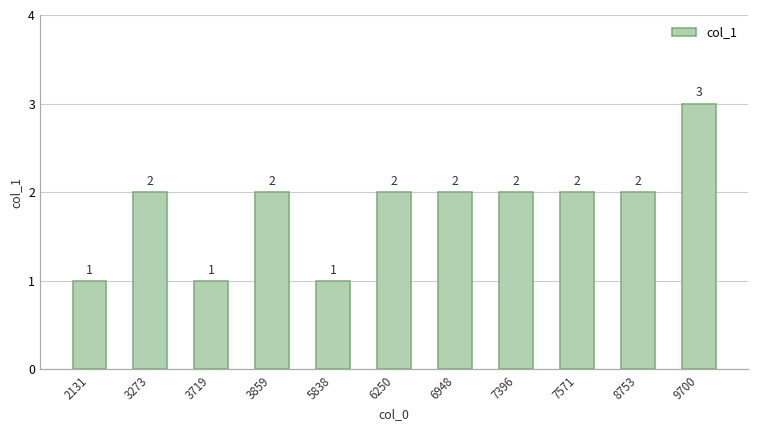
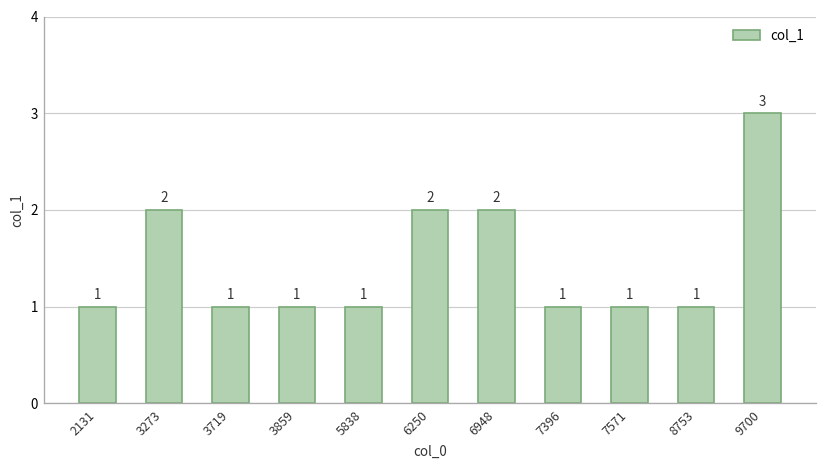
  {
    "2131": 1,
    "3273": 2,
    "3719": 1,
-   "3859": 2,
+   "3859": 1,
    "5838": 1,
    "6250": 2,
    "6948": 2,
-   "7396": 2,
-   "7571": 2,
-   "8753": 2,
+   "7396": 1,
+   "7571": 1,
+   "8753": 1,
    "9700": 3
  }
